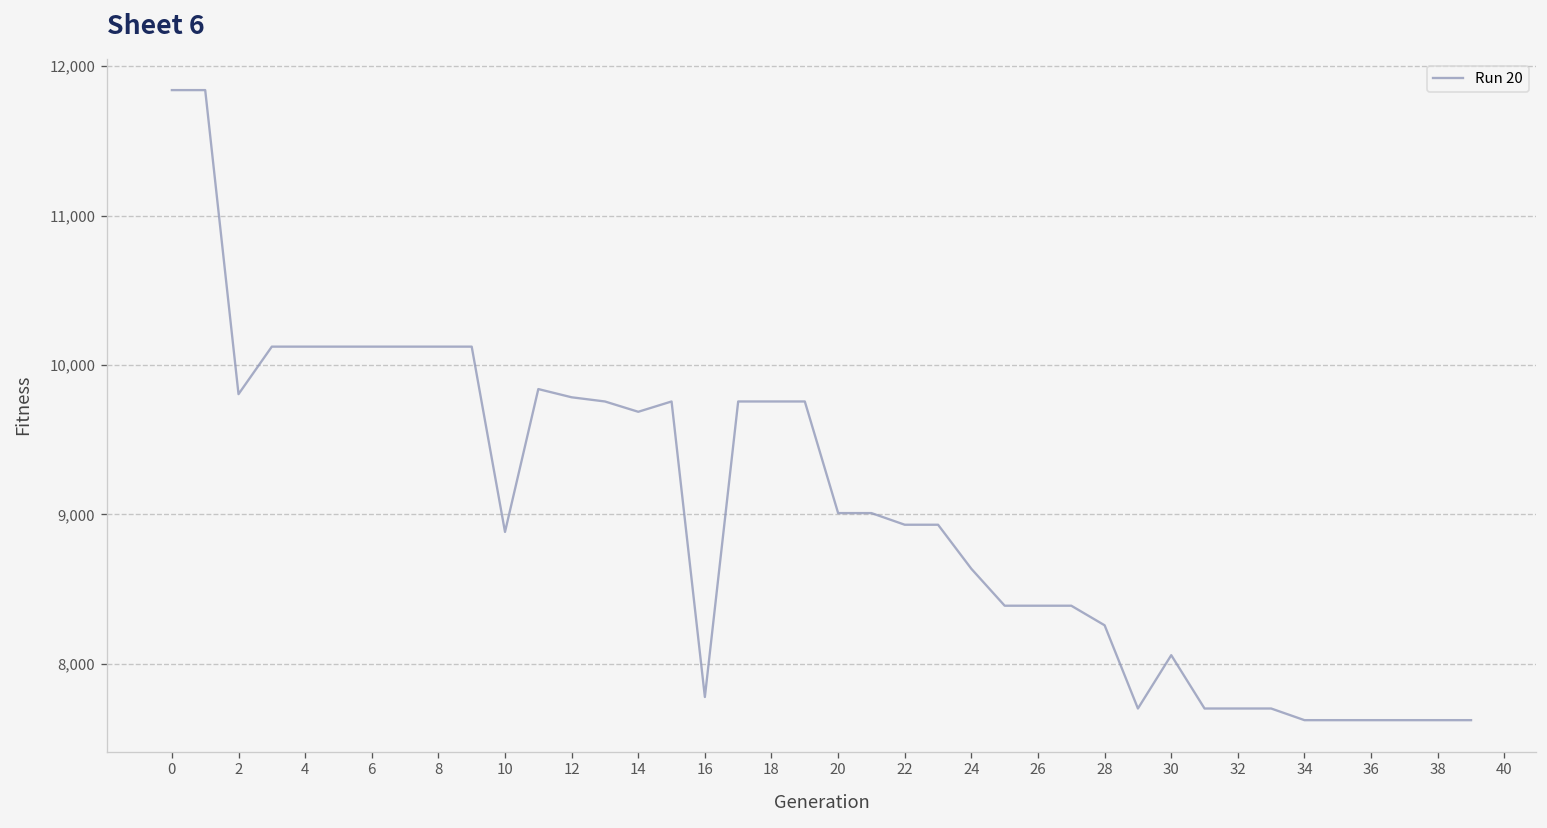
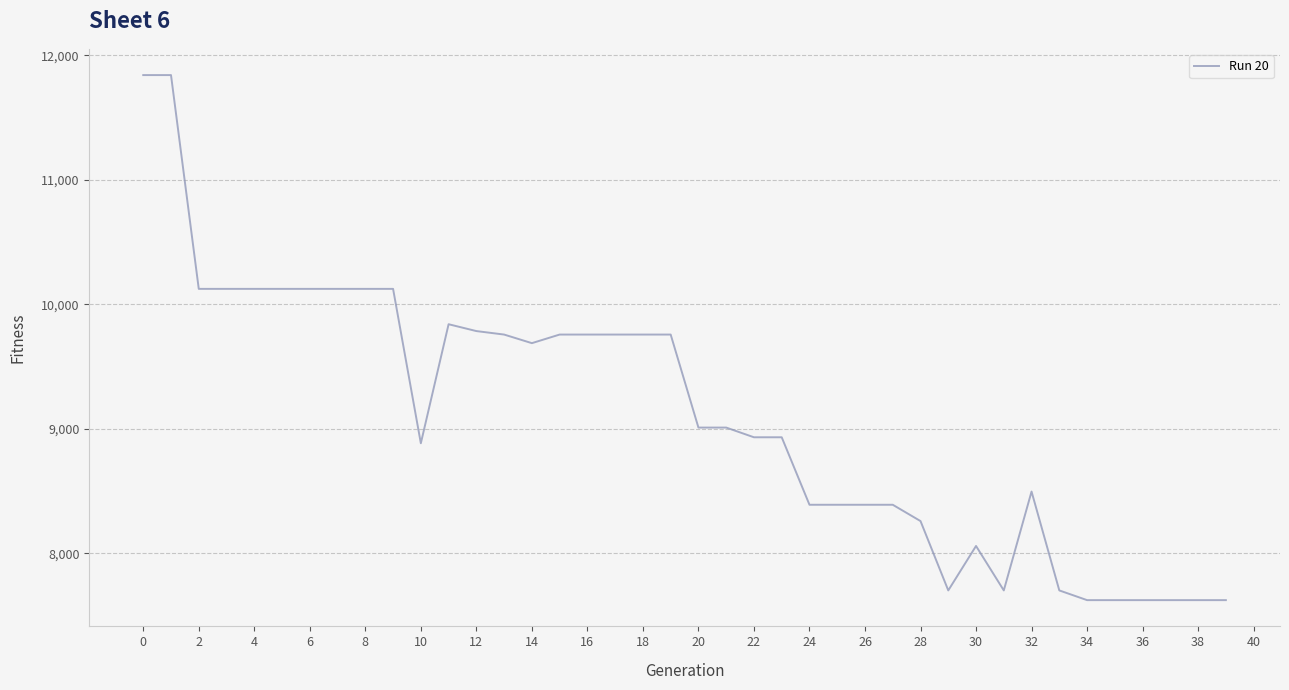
  {
    "0": "11,840",
-   "2": "9,810",
+   "2": "10,120",
    "4": "10,120",
    "6": "10,120",
    "8": "10,120",
    "10": "8,880",
    "12": "9,780",
    "14": "9,690",
-   "16": "7,780",
+   "16": "9,760",
    "18": "9,760",
    "20": "9,010",
    "22": "8,930",
-   "24": "8,640",
+   "24": "8,390",
    "26": "8,390",
    "28": "8,260",
    "30": "8,060",
-   "32": "7,700",
+   "32": "8,500",
    "34": "7,620",
    "36": "7,620",
    "38": "7,620"
  }
